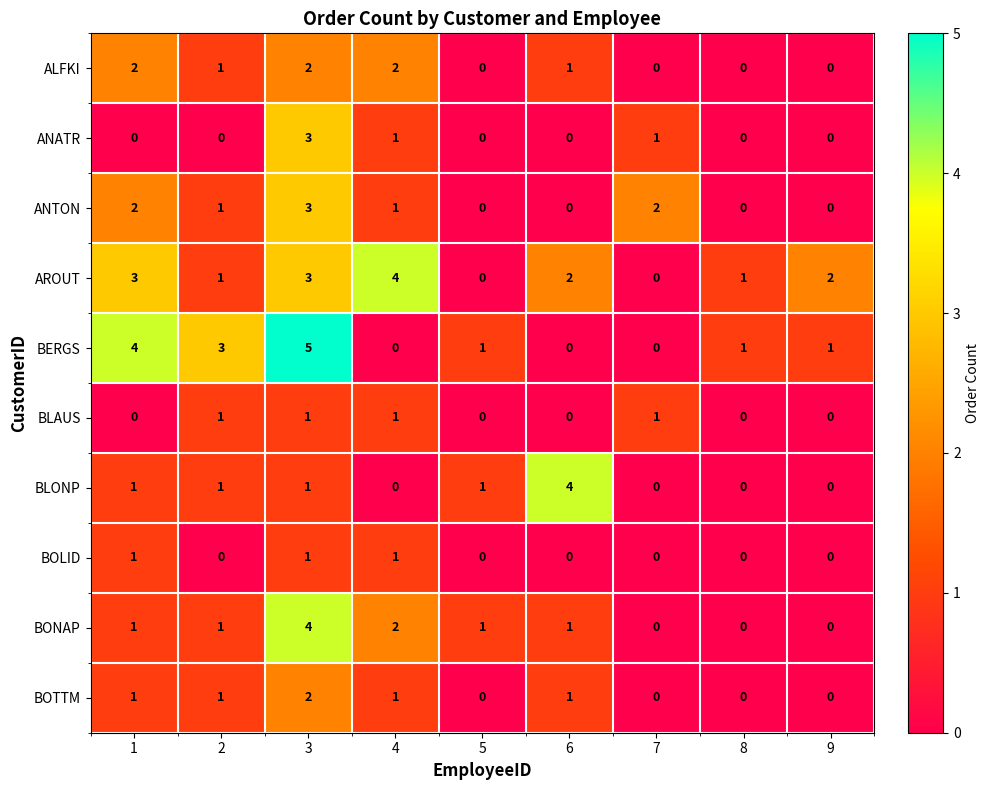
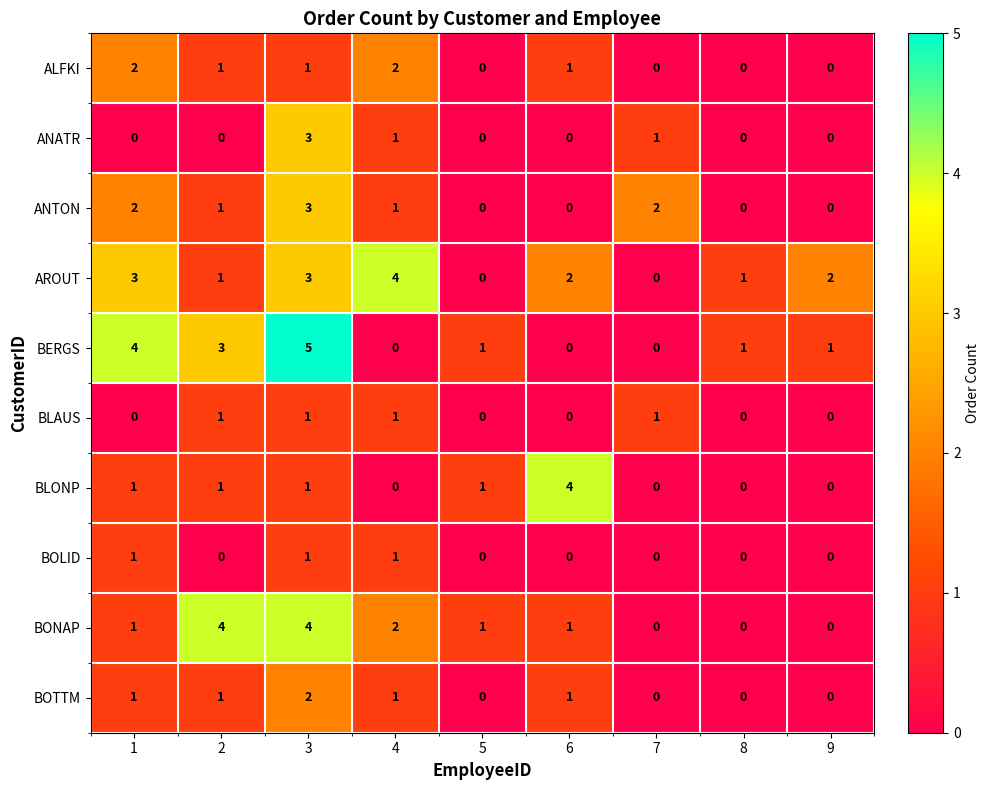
  {
    "ALFKI": {
      "1": 2,
      "2": 1,
-     "3": 2,
+     "3": 1,
      "4": 2,
      "5": 0,
      "6": 1,
      "7": 0,
      "8": 0,
      "9": 0
    },
    "ANATR": {
      "1": 0,
      "2": 0,
      "3": 3,
      "4": 1,
      "5": 0,
      "6": 0,
      "7": 1,
      "8": 0,
      "9": 0
    },
    "ANTON": {
      "1": 2,
      "2": 1,
      "3": 3,
      "4": 1,
      "5": 0,
      "6": 0,
      "7": 2,
      "8": 0,
      "9": 0
    },
    "AROUT": {
      "1": 3,
      "2": 1,
      "3": 3,
      "4": 4,
      "5": 0,
      "6": 2,
      "7": 0,
      "8": 1,
      "9": 2
    },
    "BERGS": {
      "1": 4,
      "2": 3,
      "3": 5,
      "4": 0,
      "5": 1,
      "6": 0,
      "7": 0,
      "8": 1,
      "9": 1
    },
    "BLAUS": {
      "1": 0,
      "2": 1,
      "3": 1,
      "4": 1,
      "5": 0,
      "6": 0,
      "7": 1,
      "8": 0,
      "9": 0
    },
    "BLONP": {
      "1": 1,
      "2": 1,
      "3": 1,
      "4": 0,
      "5": 1,
      "6": 4,
      "7": 0,
      "8": 0,
      "9": 0
    },
    "BOLID": {
      "1": 1,
      "2": 0,
      "3": 1,
      "4": 1,
      "5": 0,
      "6": 0,
      "7": 0,
      "8": 0,
      "9": 0
    },
    "BONAP": {
      "1": 1,
-     "2": 1,
+     "2": 4,
      "3": 4,
      "4": 2,
      "5": 1,
      "6": 1,
      "7": 0,
      "8": 0,
      "9": 0
    },
    "BOTTM": {
      "1": 1,
      "2": 1,
      "3": 2,
      "4": 1,
      "5": 0,
      "6": 1,
      "7": 0,
      "8": 0,
      "9": 0
    }
  }
